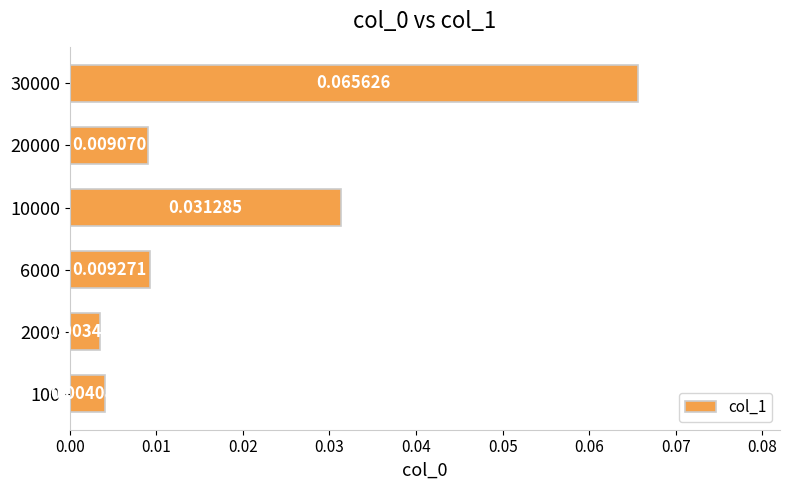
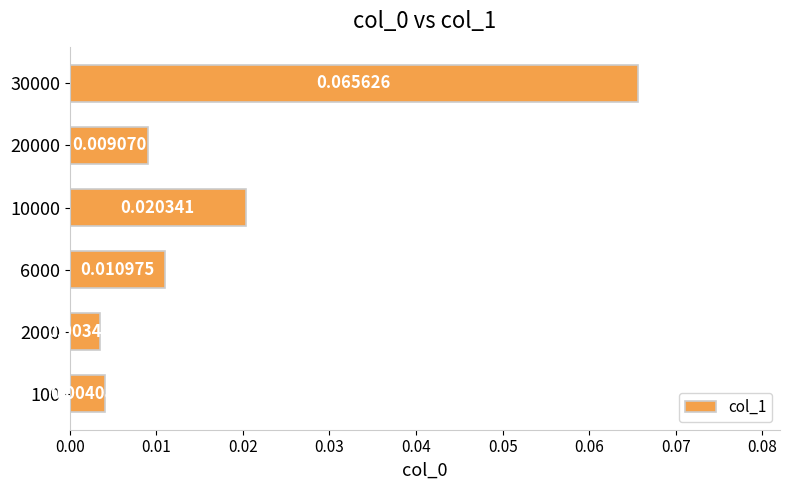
  {
    "30000": 0.065626,
    "20000": 0.009070,
-   "10000": 0.031285,
-   "6000": 0.009271
+   "10000": 0.020341,
+   "6000": 0.010975
  }
